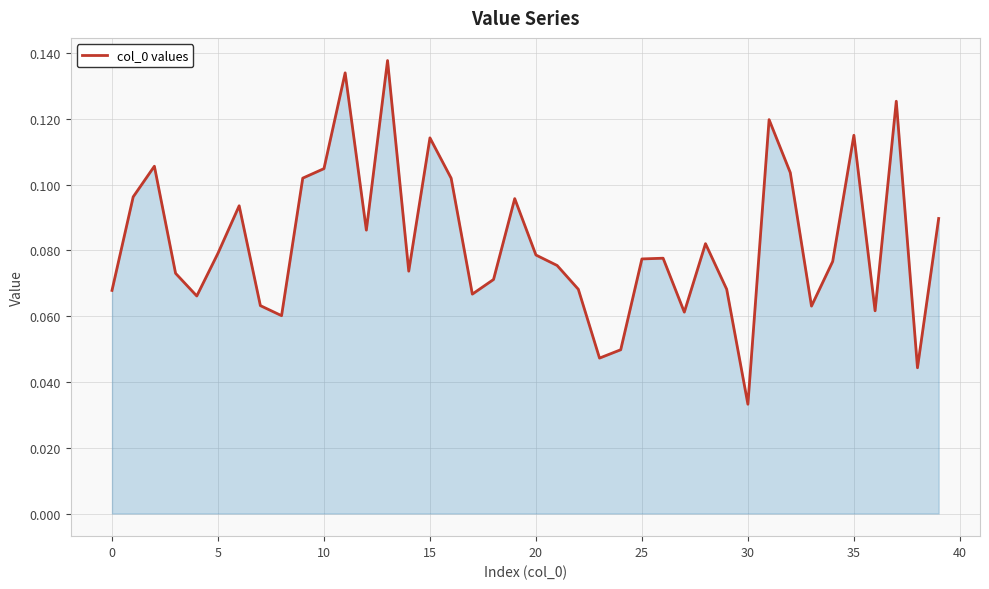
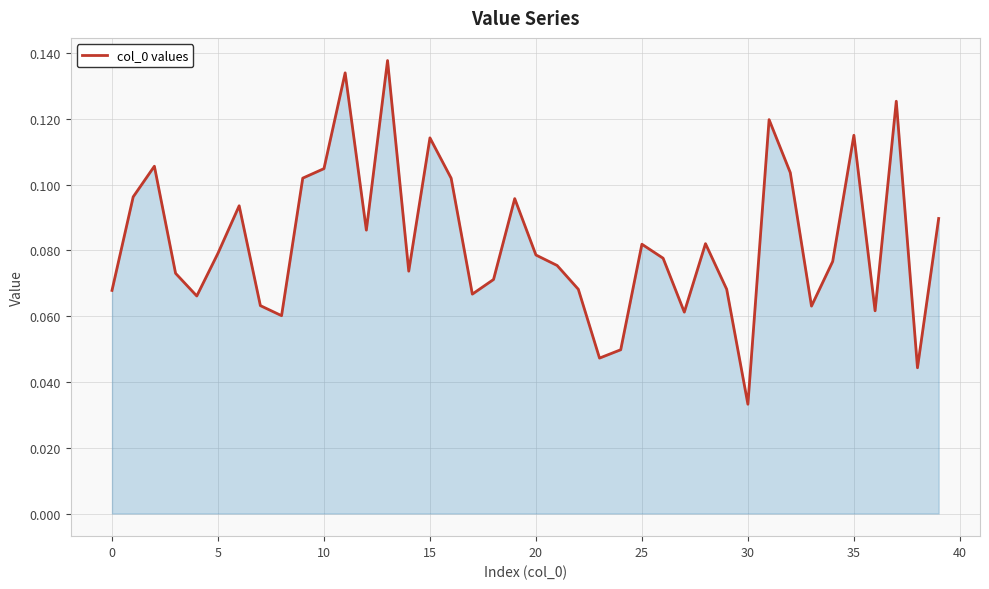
  {
    "0": 0.068,
    "5": 0.079,
    "10": 0.105,
    "15": 0.114,
    "20": 0.079,
-   "25": 0.077,
+   "25": 0.082,
    "30": 0.033,
    "35": 0.115
  }
